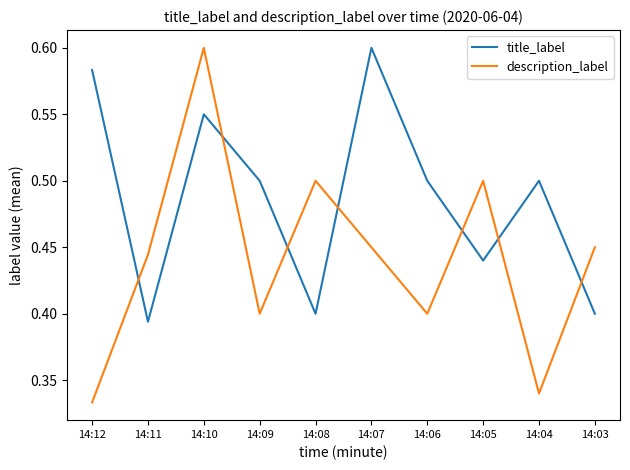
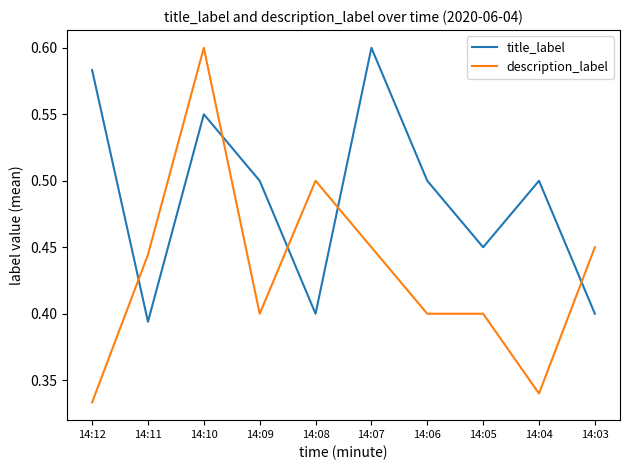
  {
    "title_label": {
      "14:12": 0.583,
      "14:11": 0.394,
      "14:10": 0.55,
      "14:09": 0.50,
      "14:08": 0.40,
      "14:07": 0.60,
      "14:06": 0.50,
-     "14:05": 0.44,
+     "14:05": 0.45,
      "14:04": 0.50,
      "14:03": 0.40
    },
    "description_label": {
      "14:12": 0.333,
      "14:11": 0.444,
      "14:10": 0.6,
      "14:09": 0.4,
      "14:08": 0.5,
      "14:07": 0.450,
      "14:06": 0.4,
-     "14:05": 0.5,
+     "14:05": 0.4,
      "14:04": 0.340,
      "14:03": 0.450
    }
  }
